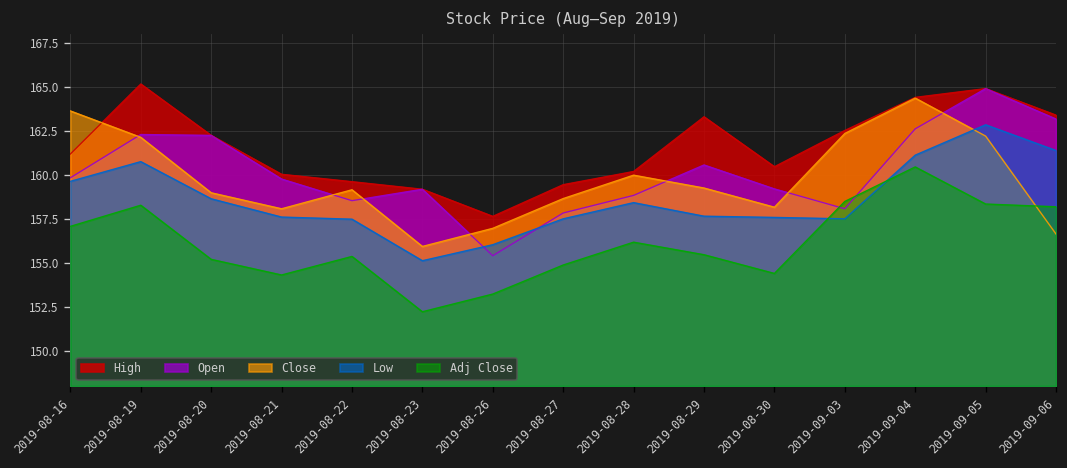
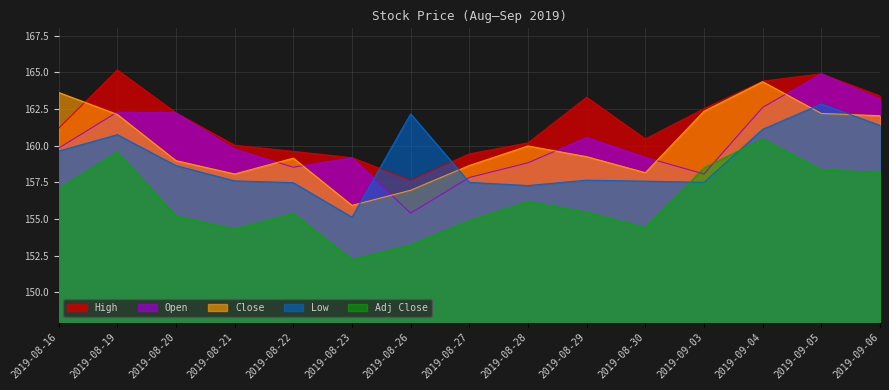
  {
    "High": {
      "2019-08-16": 161.2,
      "2019-08-19": 165.2,
      "2019-08-21": 160.0,
      "2019-08-22": 159.6,
      "2019-08-26": 157.6,
      "2019-08-27": 159.4,
      "2019-08-28": 160.2,
      "2019-08-29": 163.3,
      "2019-08-30": 160.5,
      "2019-09-06": 163.4
    },
    "Open": {
      "2019-08-16": 159.8,
      "2019-08-21": 159.8,
      "2019-08-22": 158.5,
      "2019-08-26": 155.4,
      "2019-08-27": 157.8,
      "2019-08-28": 158.8,
      "2019-08-29": 160.6,
      "2019-08-30": 159.2,
      "2019-09-03": 158.1,
      "2019-09-04": 162.6,
      "2019-09-06": 163.2
    },
    "Close": {
      "2019-08-16": 163.6,
      "2019-08-20": 159.0,
      "2019-08-21": 158.1,
      "2019-08-22": 159.1,
      "2019-08-23": 155.9,
      "2019-08-26": 157.0,
      "2019-08-27": 158.6,
      "2019-08-28": 160.0,
      "2019-08-29": 159.3,
      "2019-08-30": 158.2,
      "2019-09-05": 162.2,
-     "2019-09-06": 156.6
+     "2019-09-06": 162.0
    },
    "Low": {
      "2019-08-16": 159.6,
      "2019-08-19": 160.8,
      "2019-08-20": 158.6,
      "2019-08-21": 157.6,
      "2019-08-22": 157.5,
      "2019-08-23": 155.1,
-     "2019-08-26": 156.0,
+     "2019-08-26": 162.2,
      "2019-08-27": 157.5,
-     "2019-08-28": 158.4,
+     "2019-08-28": 157.3,
      "2019-08-29": 157.6,
      "2019-08-30": 157.6,
      "2019-09-03": 157.5,
      "2019-09-04": 161.1,
      "2019-09-05": 162.8,
      "2019-09-06": 161.4
    },
    "Adj Close": {
      "2019-08-16": 157.1,
-     "2019-08-19": 158.3,
+     "2019-08-19": 159.6,
      "2019-08-20": 155.2,
      "2019-08-21": 154.3,
      "2019-08-22": 155.4,
      "2019-08-23": 152.2,
      "2019-08-26": 153.2,
      "2019-08-27": 154.9,
      "2019-08-28": 156.2,
      "2019-08-29": 155.5,
      "2019-08-30": 154.4,
      "2019-09-03": 158.5,
      "2019-09-04": 160.4,
      "2019-09-05": 158.3,
      "2019-09-06": 158.2
    }
  }
